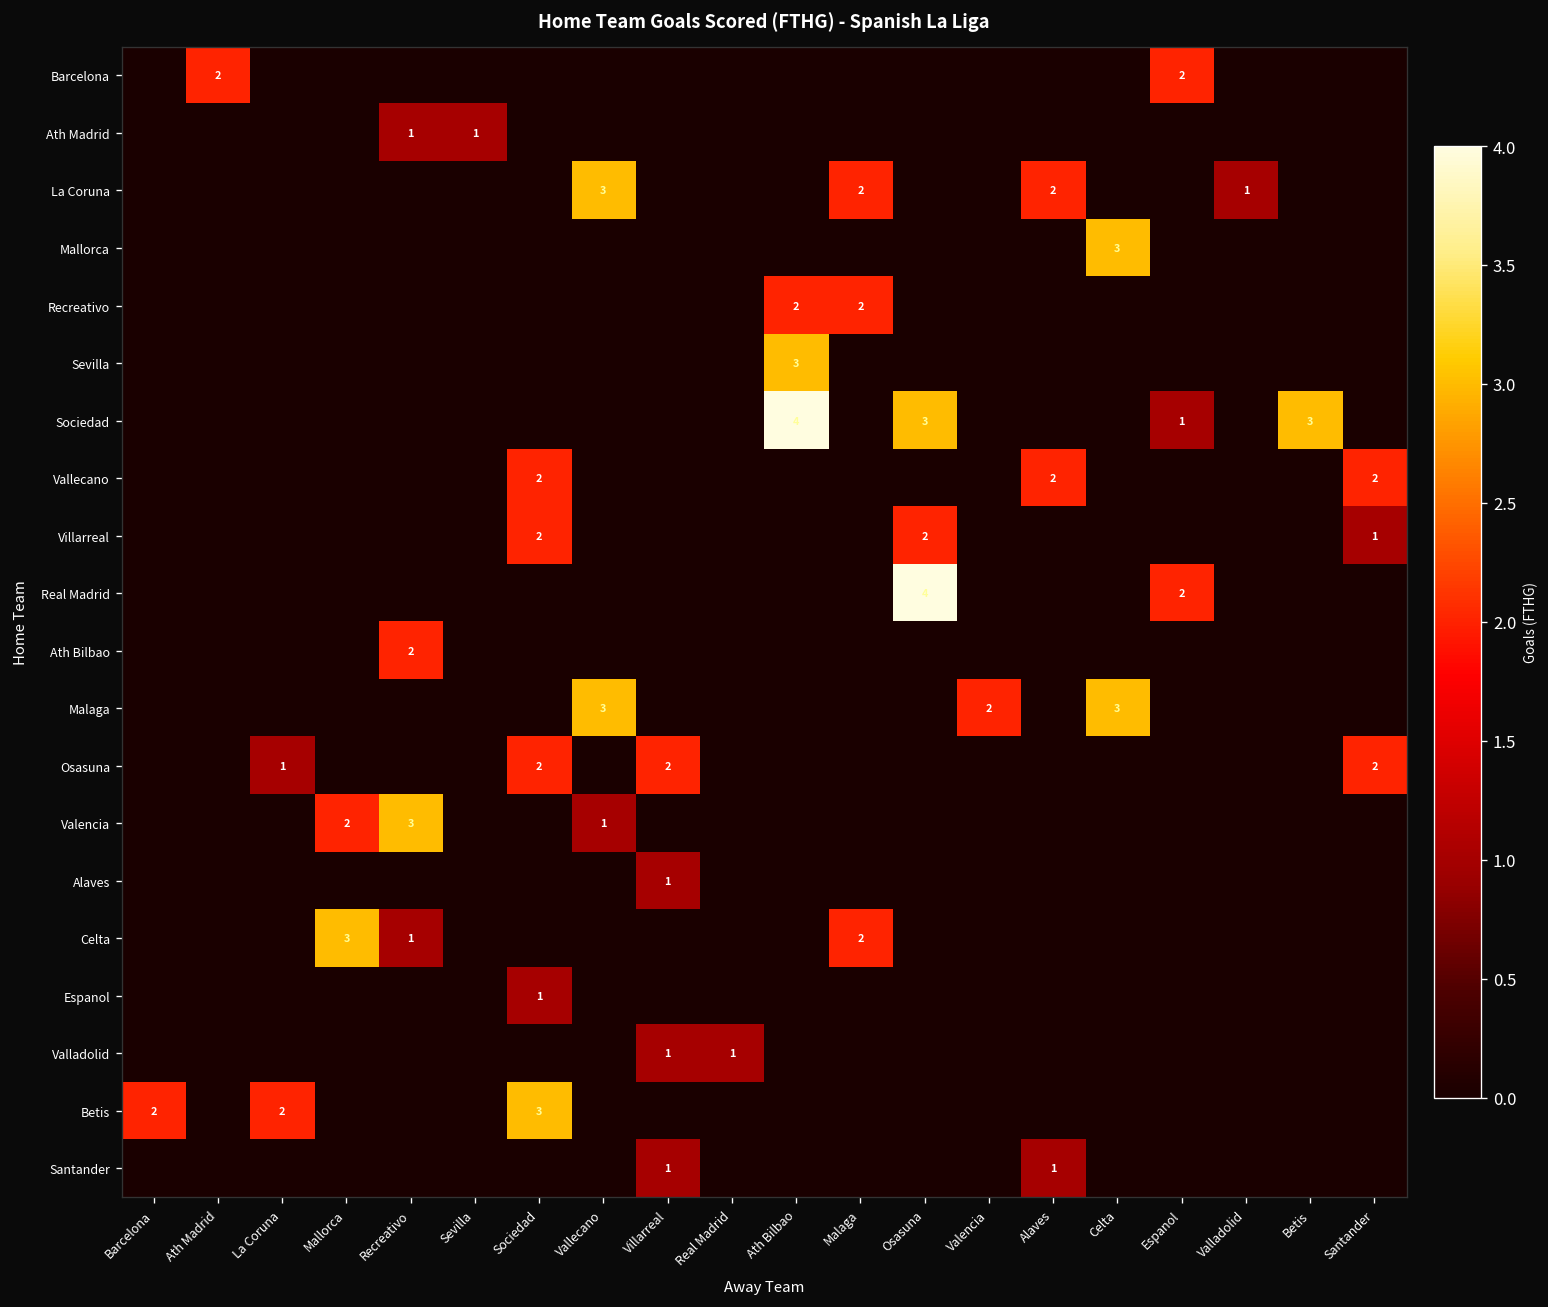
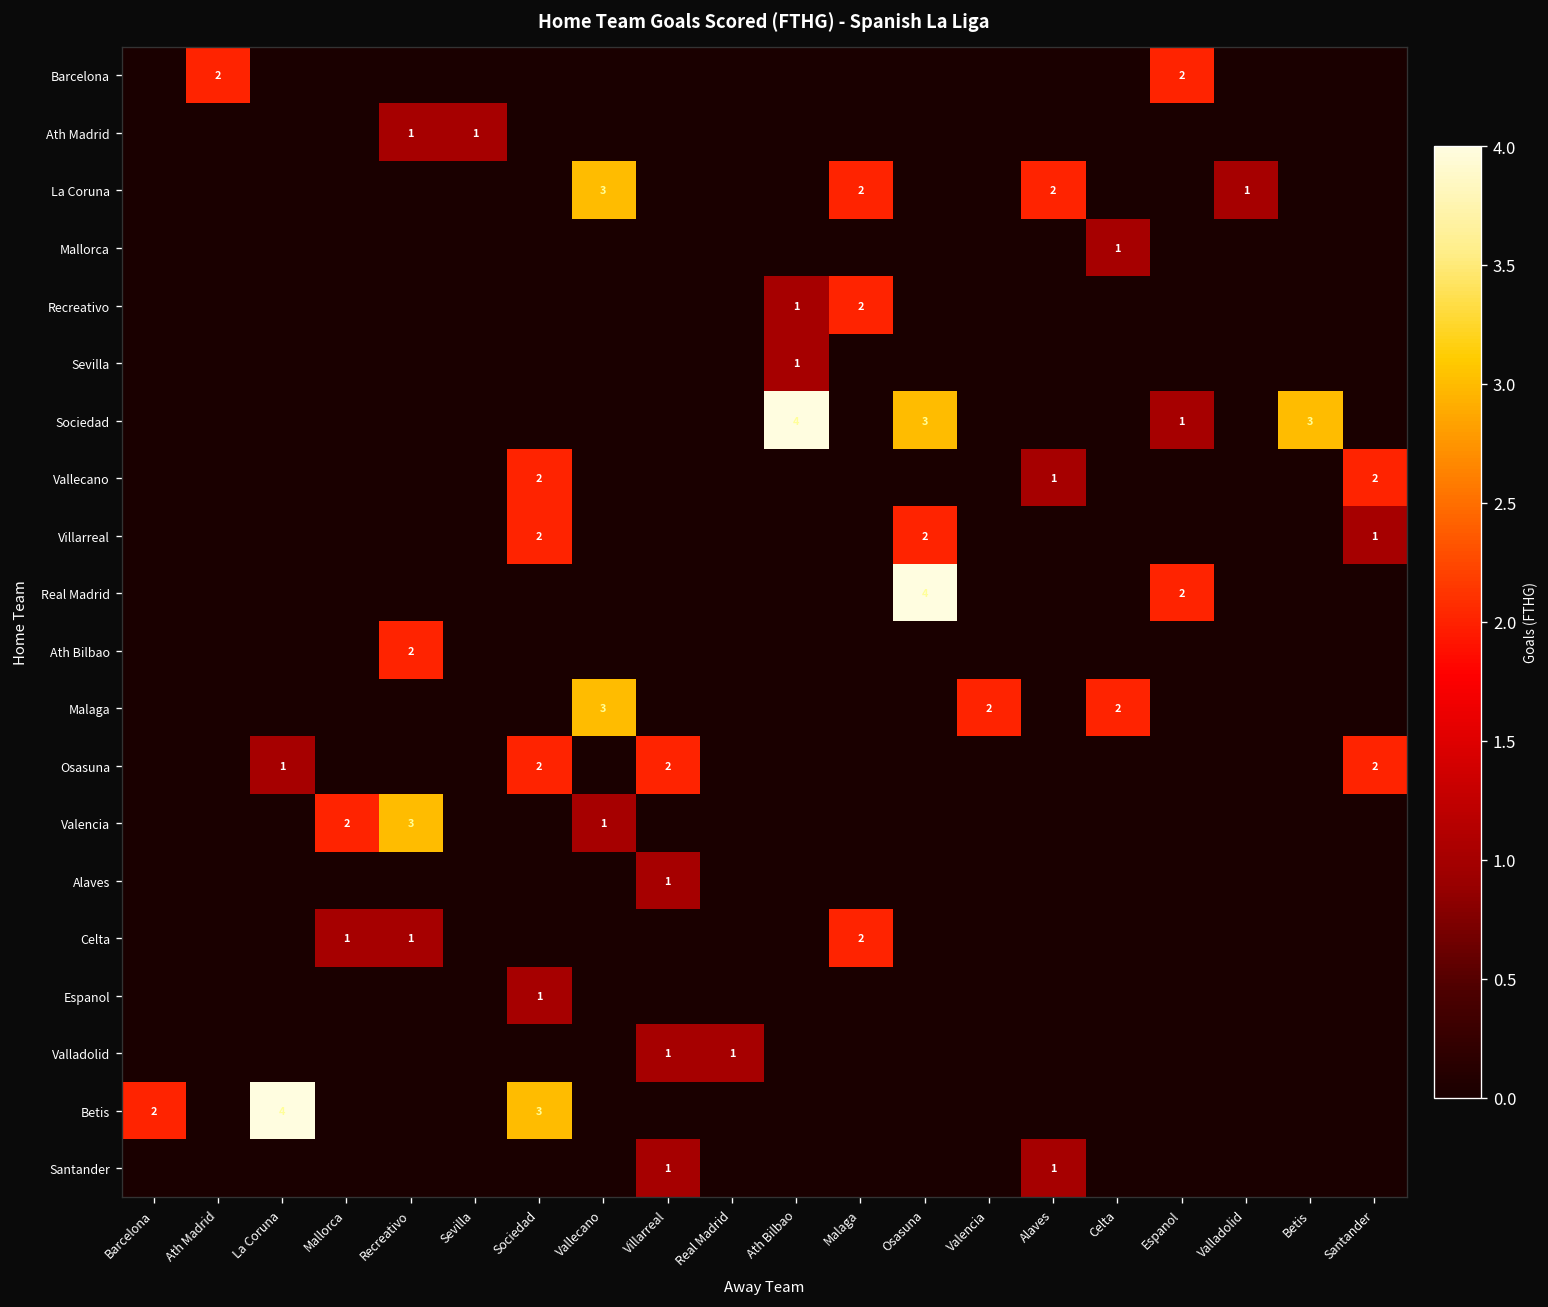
  {
    "Barcelona": {
      "Ath Madrid": 2,
      "Espanol": 2
    },
    "Ath Madrid": {
      "Recreativo": 1,
      "Sevilla": 1
    },
    "La Coruna": {
      "Vallecano": 3,
      "Malaga": 2,
      "Alaves": 2,
      "Valladolid": 1
    },
    "Mallorca": {
-     "Celta": 3
+     "Celta": 1
    },
    "Recreativo": {
-     "Ath Bilbao": 2,
+     "Ath Bilbao": 1,
      "Malaga": 2
    },
    "Sevilla": {
-     "Ath Bilbao": 3
+     "Ath Bilbao": 1
    },
    "Sociedad": {
      "Ath Bilbao": 4,
      "Osasuna": 3,
      "Espanol": 1,
      "Betis": 3
    },
    "Vallecano": {
      "Sociedad": 2,
-     "Alaves": 2,
+     "Alaves": 1,
      "Santander": 2
    },
    "Villarreal": {
      "Sociedad": 2,
      "Osasuna": 2,
      "Santander": 1
    },
    "Real Madrid": {
      "Osasuna": 4,
      "Espanol": 2
    },
    "Ath Bilbao": {
      "Recreativo": 2
    },
    "Malaga": {
      "Vallecano": 3,
      "Valencia": 2,
-     "Celta": 3
+     "Celta": 2
    },
    "Osasuna": {
      "La Coruna": 1,
      "Sociedad": 2,
      "Villarreal": 2,
      "Santander": 2
    },
    "Valencia": {
      "Mallorca": 2,
      "Recreativo": 3,
      "Vallecano": 1
    },
    "Alaves": {
      "Villarreal": 1
    },
    "Celta": {
-     "Mallorca": 3,
+     "Mallorca": 1,
      "Recreativo": 1,
      "Malaga": 2
    },
    "Espanol": {
      "Sociedad": 1
    },
    "Valladolid": {
      "Villarreal": 1,
      "Real Madrid": 1
    },
    "Betis": {
      "Barcelona": 2,
-     "La Coruna": 2,
+     "La Coruna": 4,
      "Sociedad": 3
    },
    "Santander": {
      "Villarreal": 1,
      "Alaves": 1
    }
  }
